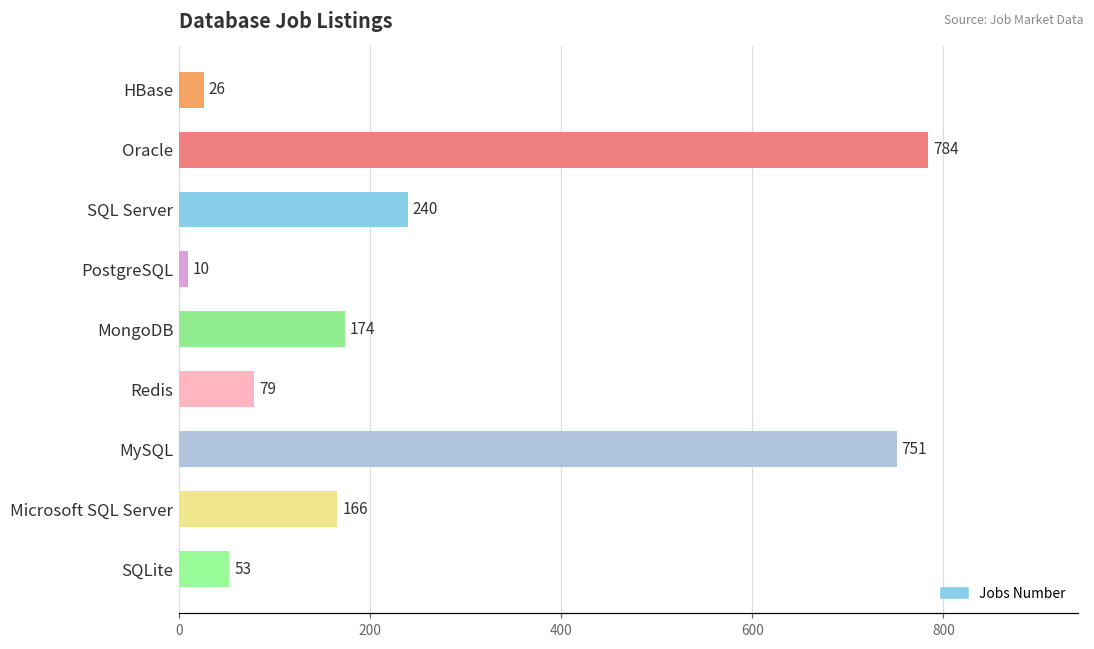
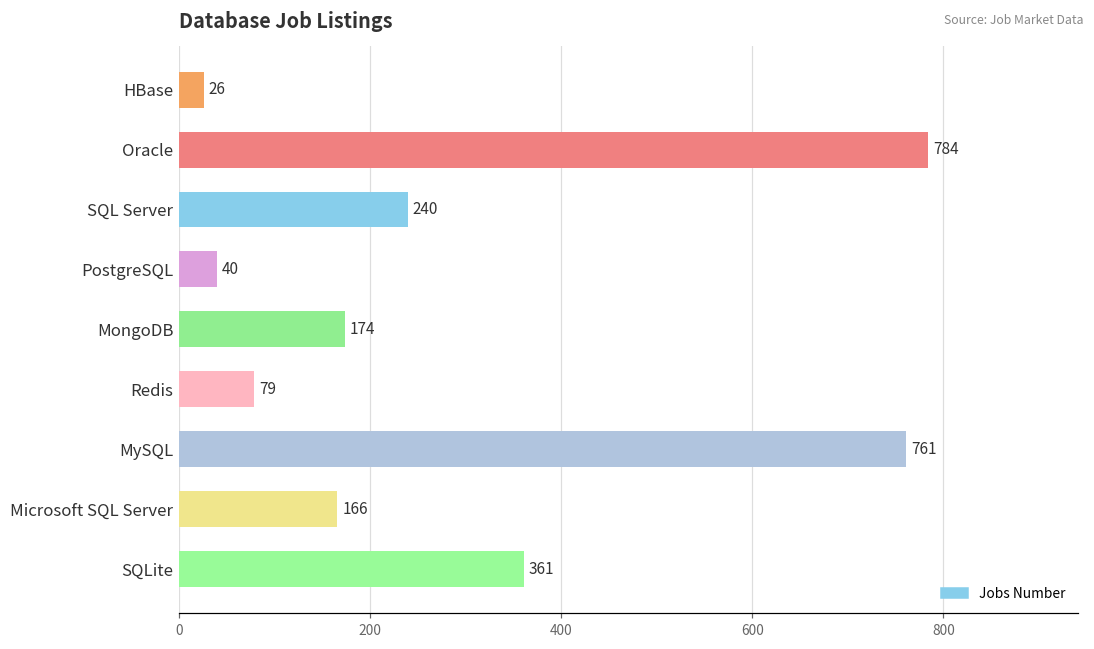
  {
    "HBase": 26,
    "Oracle": 784,
    "SQL Server": 240,
-   "PostgreSQL": 10,
+   "PostgreSQL": 40,
    "MongoDB": 174,
    "Redis": 79,
-   "MySQL": 751,
+   "MySQL": 761,
    "Microsoft SQL Server": 166,
-   "SQLite": 53
+   "SQLite": 361
  }
